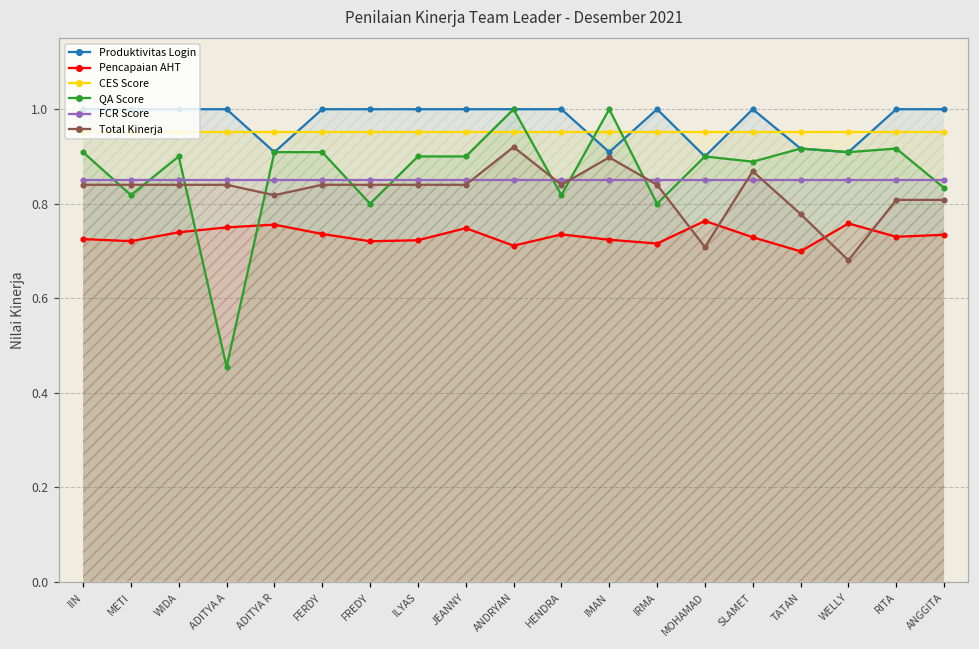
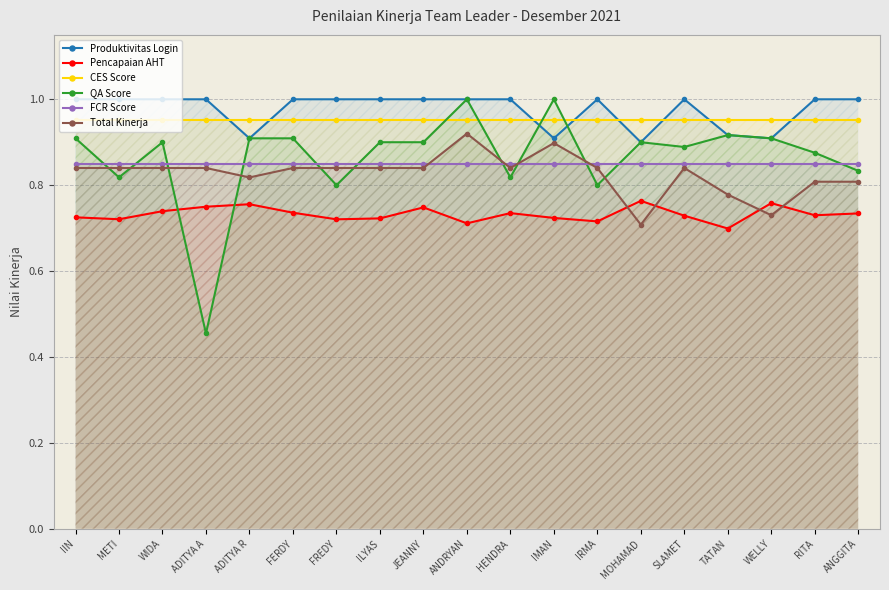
  {
    "Produktivitas Login": {
      "ADITYA A": 1.00,
      "FERDY": 1.00,
      "FREDY": 1.00,
      "ILYAS": 1.00,
      "JEANNY": 1.00,
      "HENDRA": 1.00,
      "IMAN": 0.91,
      "IRMA": 1.00,
      "SLAMET": 1.00,
      "RITA": 1.00,
      "ANGGITA": 1.00
    },
    "Pencapaian AHT": {
      "IIN": 0.73,
      "METI": 0.72,
      "WIDA": 0.74,
      "ADITYA A": 0.75,
      "ADITYA R": 0.76,
      "FERDY": 0.74,
      "FREDY": 0.72,
      "ILYAS": 0.72,
      "JEANNY": 0.75,
      "ANDRYAN": 0.71,
      "HENDRA": 0.73,
      "IMAN": 0.72,
      "IRMA": 0.72,
      "MOHAMAD": 0.76,
      "SLAMET": 0.73,
      "TATAN": 0.70,
      "WELLY": 0.76,
      "RITA": 0.73,
      "ANGGITA": 0.73
    },
    "CES Score": {
      "ADITYA A": 0.95,
      "ADITYA R": 0.95,
      "FERDY": 0.95,
      "FREDY": 0.95,
      "ILYAS": 0.95,
      "JEANNY": 0.95,
      "ANDRYAN": 0.95,
      "HENDRA": 0.95,
      "IMAN": 0.95,
      "IRMA": 0.95,
      "MOHAMAD": 0.95,
      "SLAMET": 0.95,
      "TATAN": 0.95,
      "WELLY": 0.95,
      "RITA": 0.95,
      "ANGGITA": 0.95
    },
    "QA Score": {
      "IIN": 0.91,
      "METI": 0.82,
      "WIDA": 0.90,
      "ADITYA A": 0.45,
      "FERDY": 0.91,
      "FREDY": 0.80,
      "ILYAS": 0.90,
      "JEANNY": 0.90,
      "HENDRA": 0.82,
      "IMAN": 1.00,
      "IRMA": 0.80,
      "SLAMET": 0.89,
-     "RITA": 0.92,
+     "RITA": 0.88,
      "ANGGITA": 0.83
    },
    "FCR Score": {
      "IIN": 0.85,
      "METI": 0.85,
      "WIDA": 0.85,
      "ADITYA A": 0.85,
      "ADITYA R": 0.85,
      "FERDY": 0.85,
      "FREDY": 0.85,
      "ILYAS": 0.85,
      "JEANNY": 0.85,
      "ANDRYAN": 0.85,
      "HENDRA": 0.85,
      "IMAN": 0.85,
      "IRMA": 0.85,
      "MOHAMAD": 0.85,
      "SLAMET": 0.85,
      "TATAN": 0.85,
      "WELLY": 0.85,
      "RITA": 0.85,
      "ANGGITA": 0.85
    },
    "Total Kinerja": {
      "IIN": 0.84,
      "METI": 0.84,
      "WIDA": 0.84,
      "ADITYA A": 0.84,
      "ADITYA R": 0.82,
      "FERDY": 0.84,
      "FREDY": 0.84,
      "ILYAS": 0.84,
      "JEANNY": 0.84,
      "ANDRYAN": 0.92,
      "HENDRA": 0.84,
      "IMAN": 0.90,
      "IRMA": 0.84,
      "MOHAMAD": 0.71,
-     "SLAMET": 0.87,
+     "SLAMET": 0.84,
      "TATAN": 0.78,
-     "WELLY": 0.68,
+     "WELLY": 0.73,
      "RITA": 0.81,
      "ANGGITA": 0.81
    }
  }
